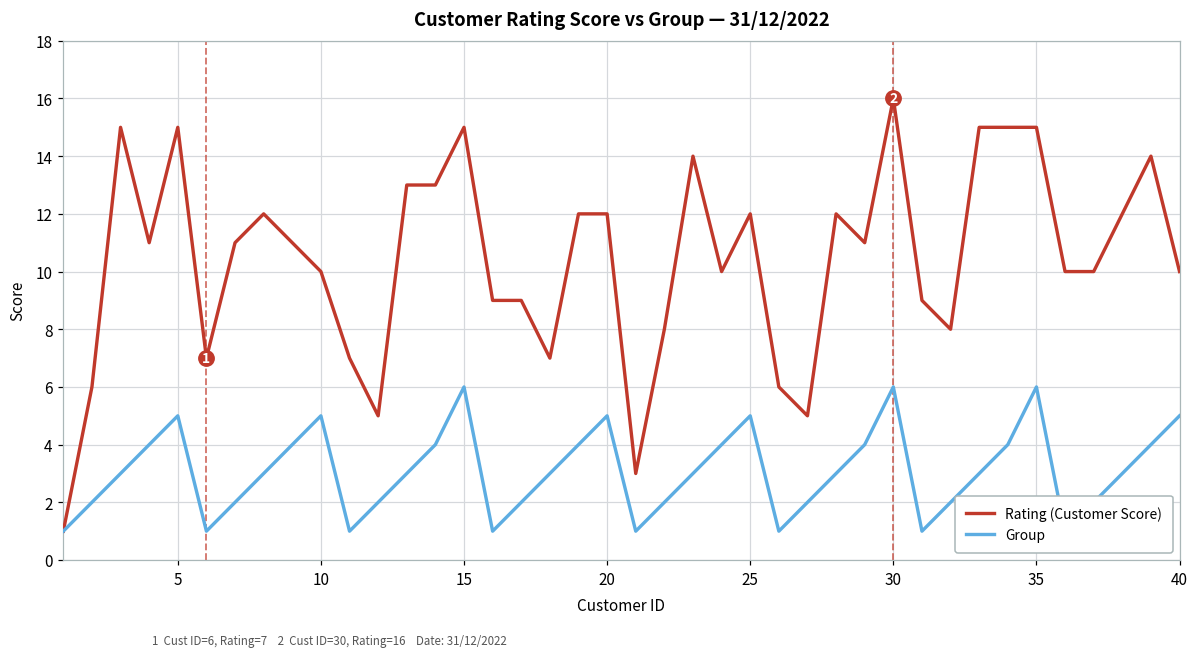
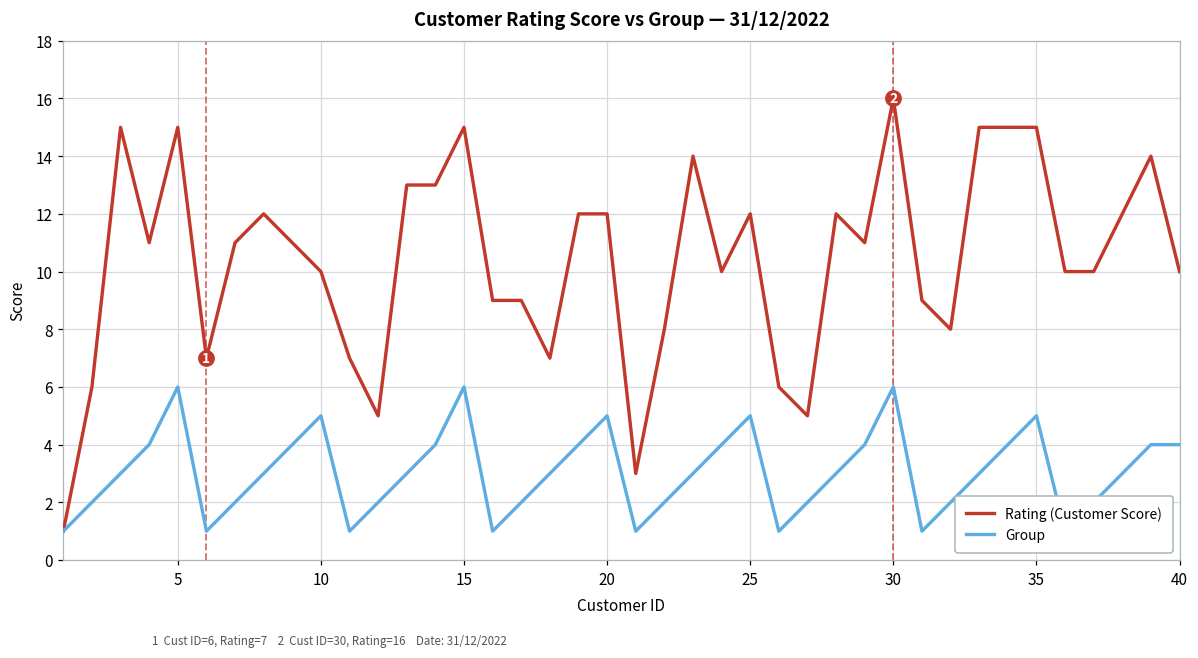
  {
    "Group": {
-     "5": 5,
+     "5": 6,
      "10": 5,
      "15": 6,
      "20": 5,
      "25": 5,
      "30": 6,
-     "35": 6,
-     "40": 5
+     "35": 5,
+     "40": 4
    }
  }
